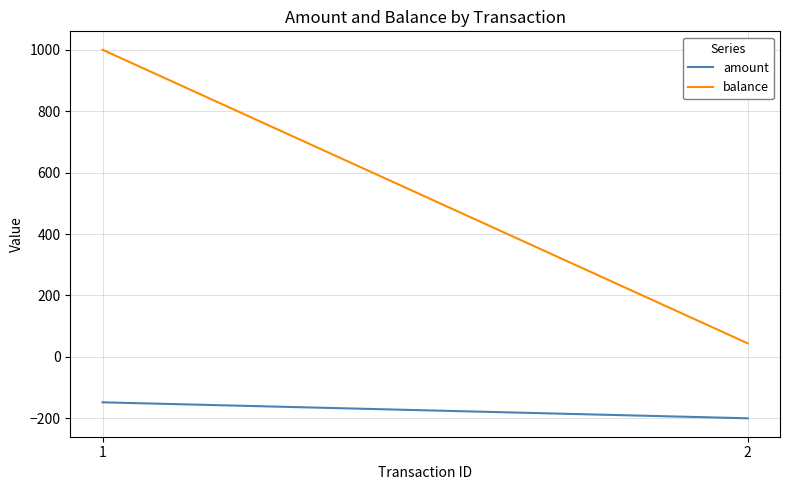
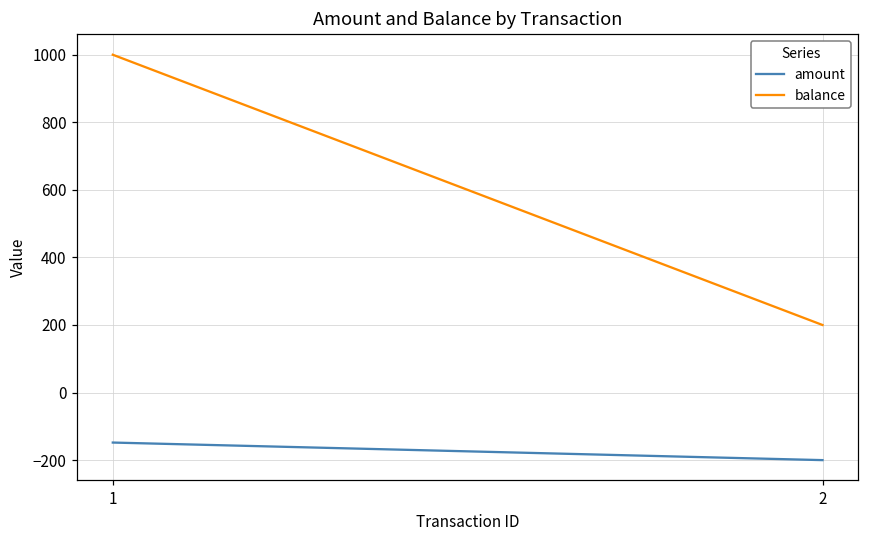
  {
    "amount": {
      "1": -150,
      "2": -200
    },
    "balance": {
      "1": 1000,
-     "2": 40
+     "2": 200
    }
  }
